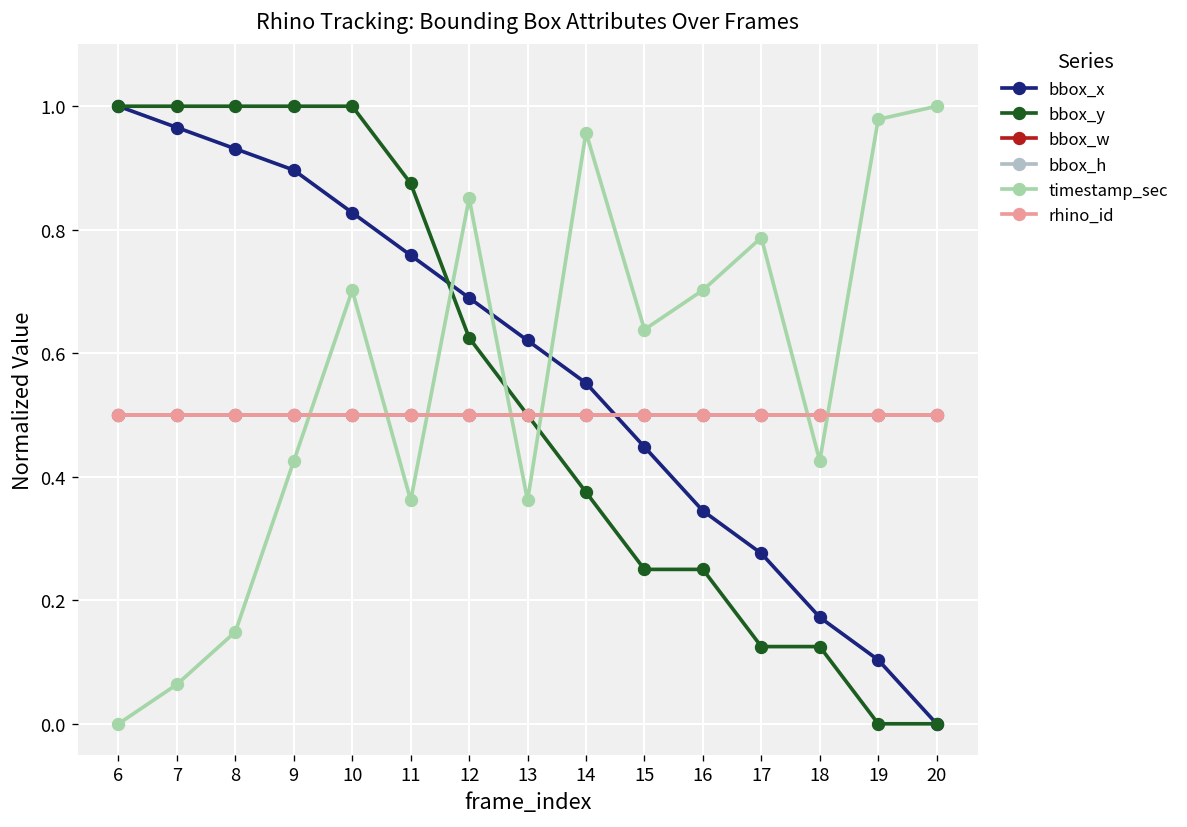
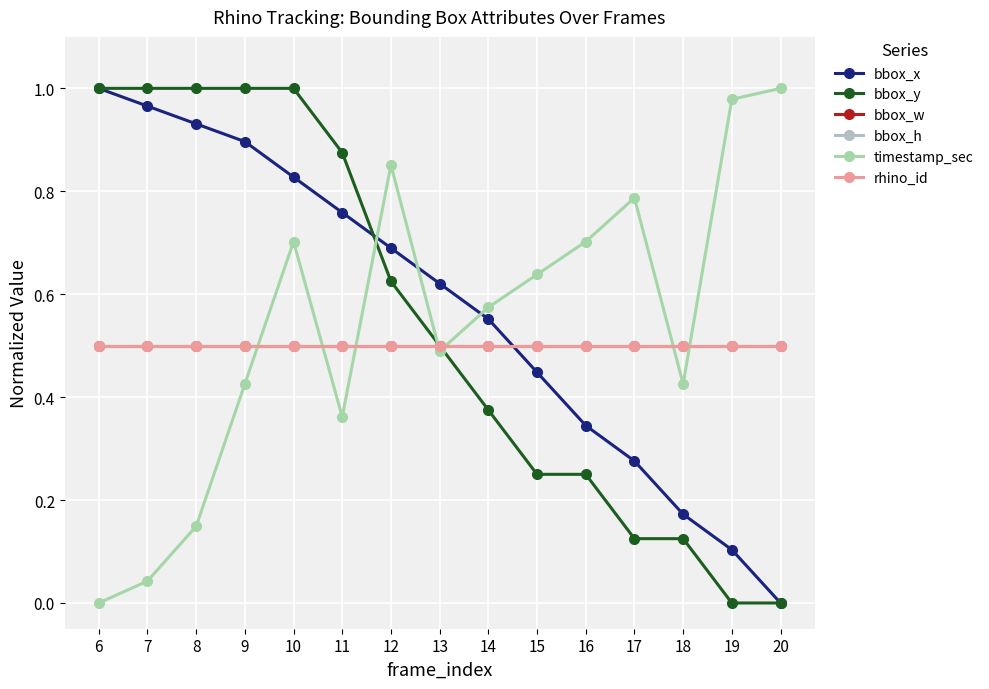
  {
    "bbox_x": {
      "7": 0.97,
      "8": 0.93,
      "9": 0.90,
      "10": 0.83,
      "11": 0.76,
      "12": 0.69,
      "13": 0.62,
      "14": 0.55,
      "15": 0.45,
      "16": 0.34,
      "17": 0.28,
      "18": 0.17,
      "19": 0.10
    },
    "bbox_y": {
      "7": 1.00,
      "8": 1.00,
      "9": 1.00,
      "10": 1.00,
      "11": 0.88,
      "12": 0.63,
      "14": 0.38,
      "15": 0.25,
      "16": 0.25,
      "17": 0.13,
      "18": 0.13,
      "19": 0.00
    },
    "rhino_id": {
      "6": 0.50,
      "7": 0.50,
      "8": 0.50,
      "9": 0.50,
      "10": 0.50,
      "11": 0.50,
      "12": 0.50,
      "14": 0.50,
      "15": 0.50,
      "16": 0.50,
      "17": 0.50,
      "18": 0.50,
      "19": 0.50,
      "20": 0.50
    },
    "timestamp_sec": {
      "6": 0.00,
-     "7": 0.06,
+     "7": 0.04,
      "8": 0.15,
      "9": 0.43,
      "10": 0.70,
      "11": 0.36,
      "12": 0.85,
-     "13": 0.36,
-     "14": 0.96,
+     "13": 0.49,
+     "14": 0.57,
      "15": 0.64,
      "16": 0.70,
      "17": 0.79,
      "18": 0.43,
      "19": 0.98,
      "20": 1.00
    }
  }
